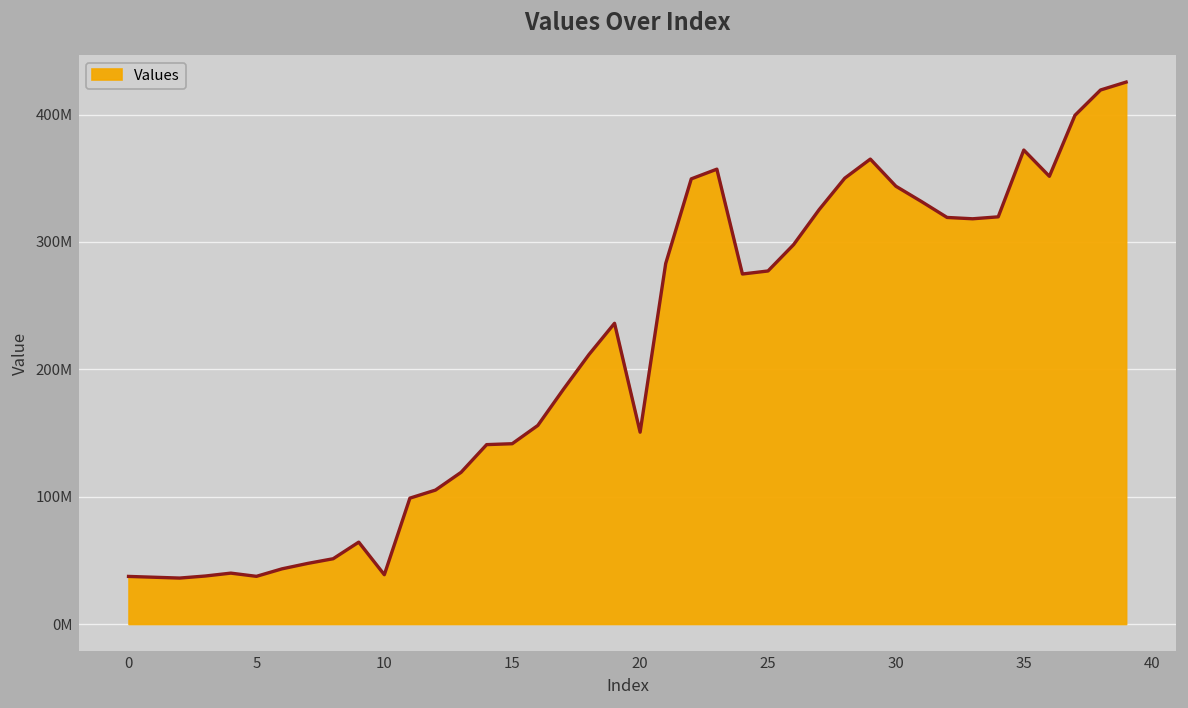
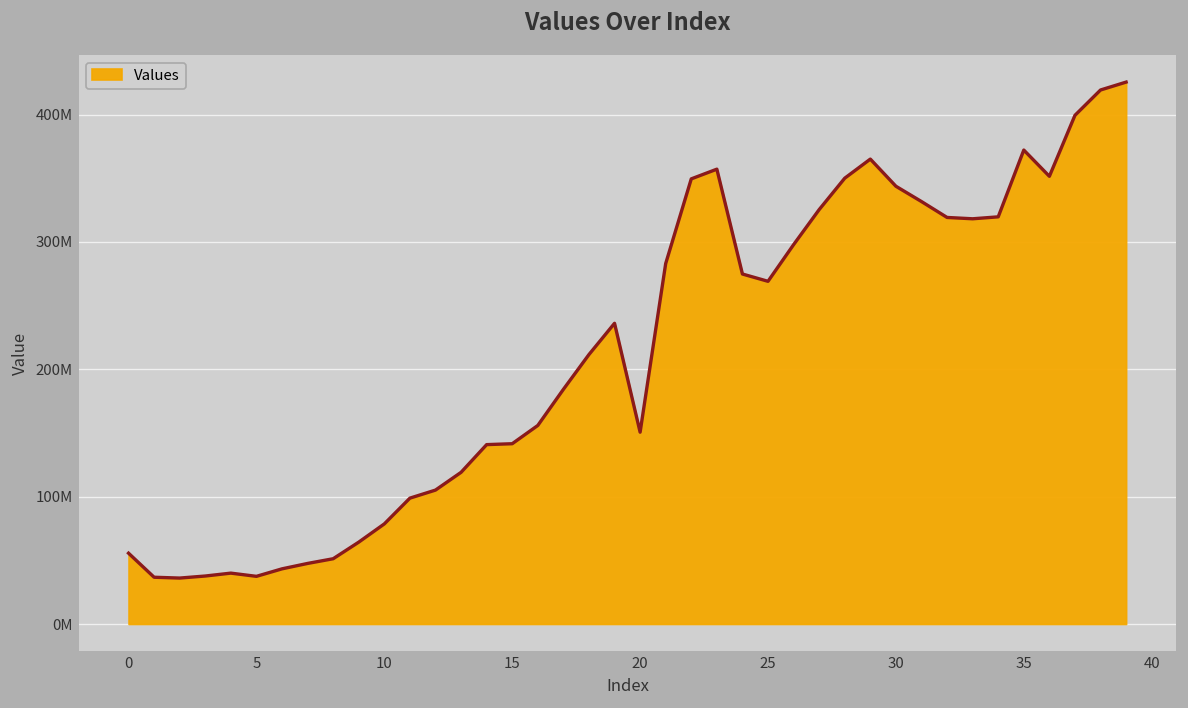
  {
-   "0": 37000000,
+   "0": 56000000,
    "5": 37000000,
-   "10": 39000000,
+   "10": 79000000,
    "15": 142000000,
    "20": 151000000,
-   "25": 277000000,
+   "25": 269000000,
    "30": 344000000,
    "35": 372000000
  }
